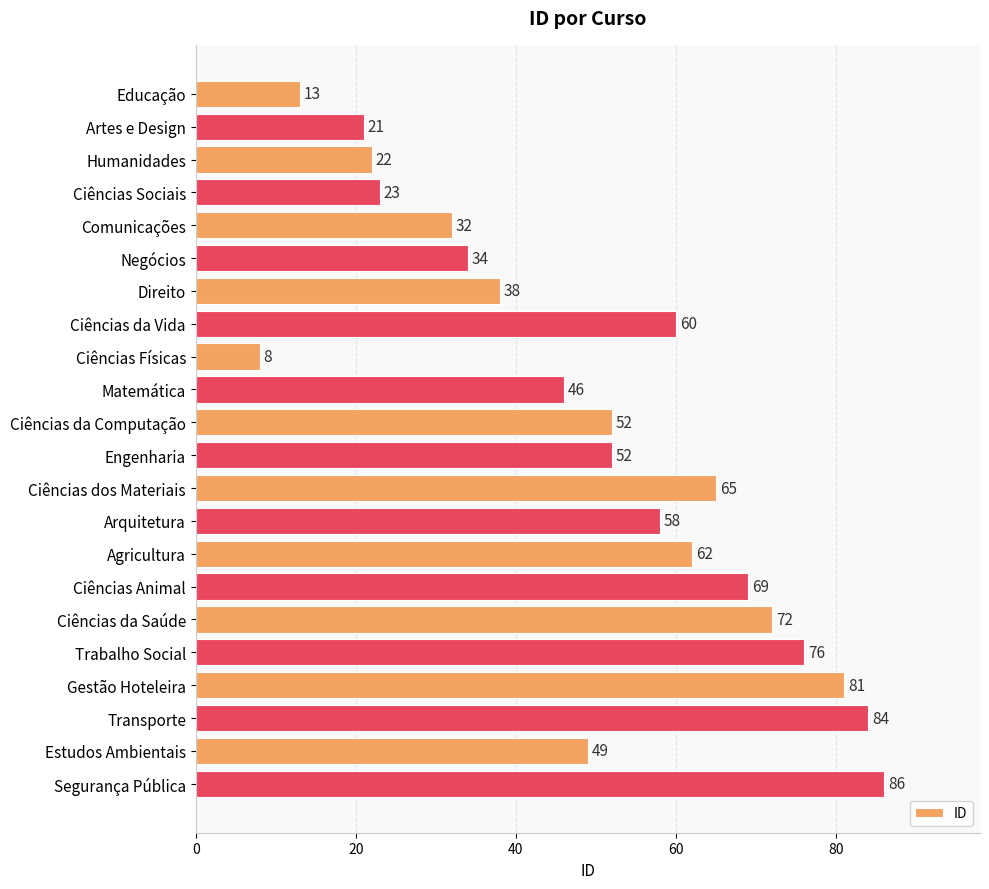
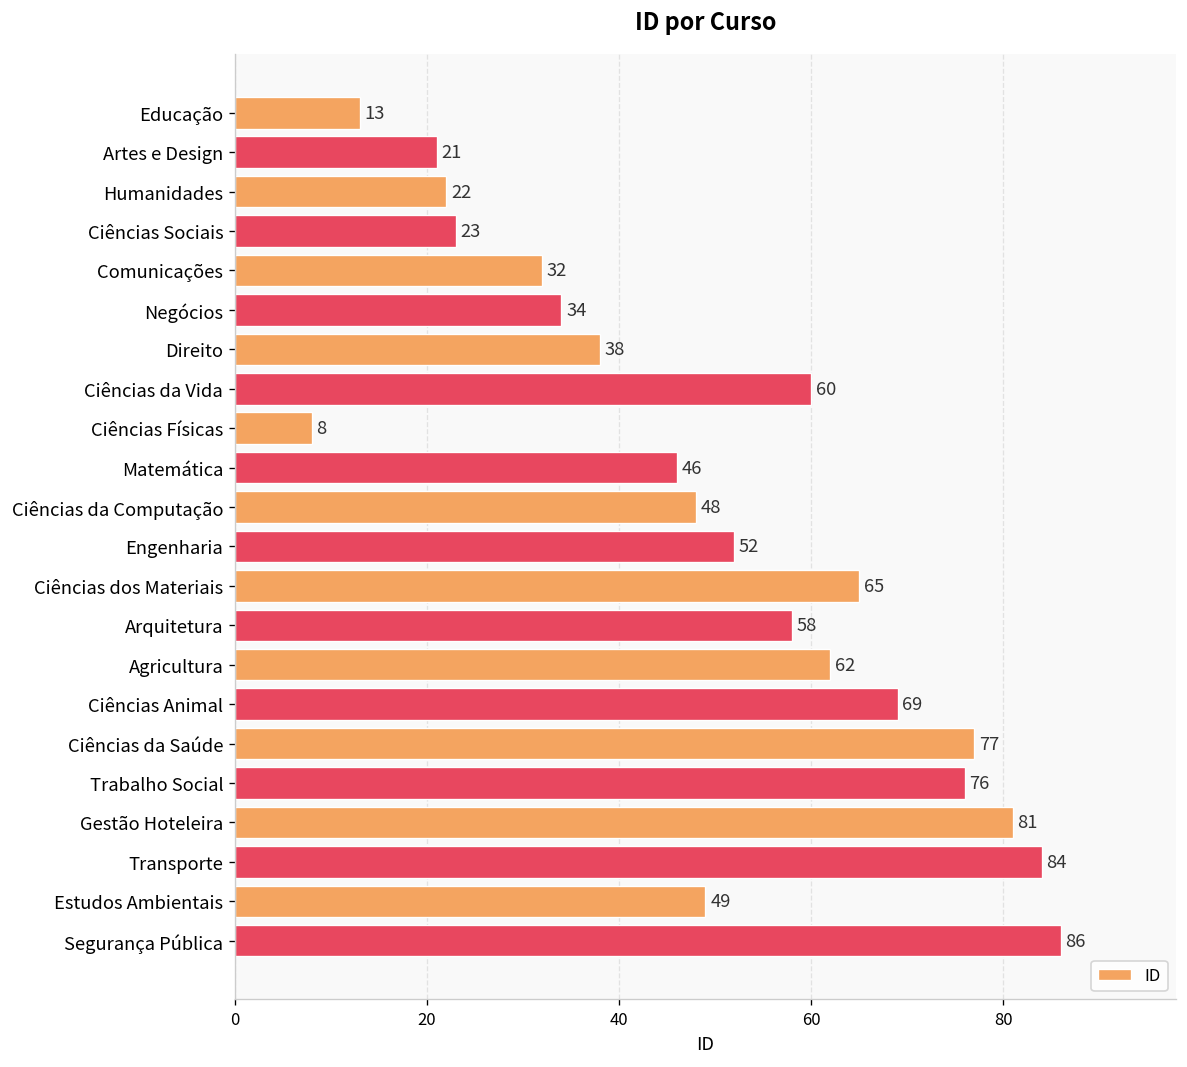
  {
    "Educação": 13,
    "Artes e Design": 21,
    "Humanidades": 22,
    "Ciências Sociais": 23,
    "Comunicações": 32,
    "Negócios": 34,
    "Direito": 38,
    "Ciências da Vida": 60,
    "Ciências Físicas": 8,
    "Matemática": 46,
-   "Ciências da Computação": 52,
+   "Ciências da Computação": 48,
    "Engenharia": 52,
    "Ciências dos Materiais": 65,
    "Arquitetura": 58,
    "Agricultura": 62,
    "Ciências Animal": 69,
-   "Ciências da Saúde": 72,
+   "Ciências da Saúde": 77,
    "Trabalho Social": 76,
    "Gestão Hoteleira": 81,
    "Transporte": 84,
    "Estudos Ambientais": 49,
    "Segurança Pública": 86
  }
